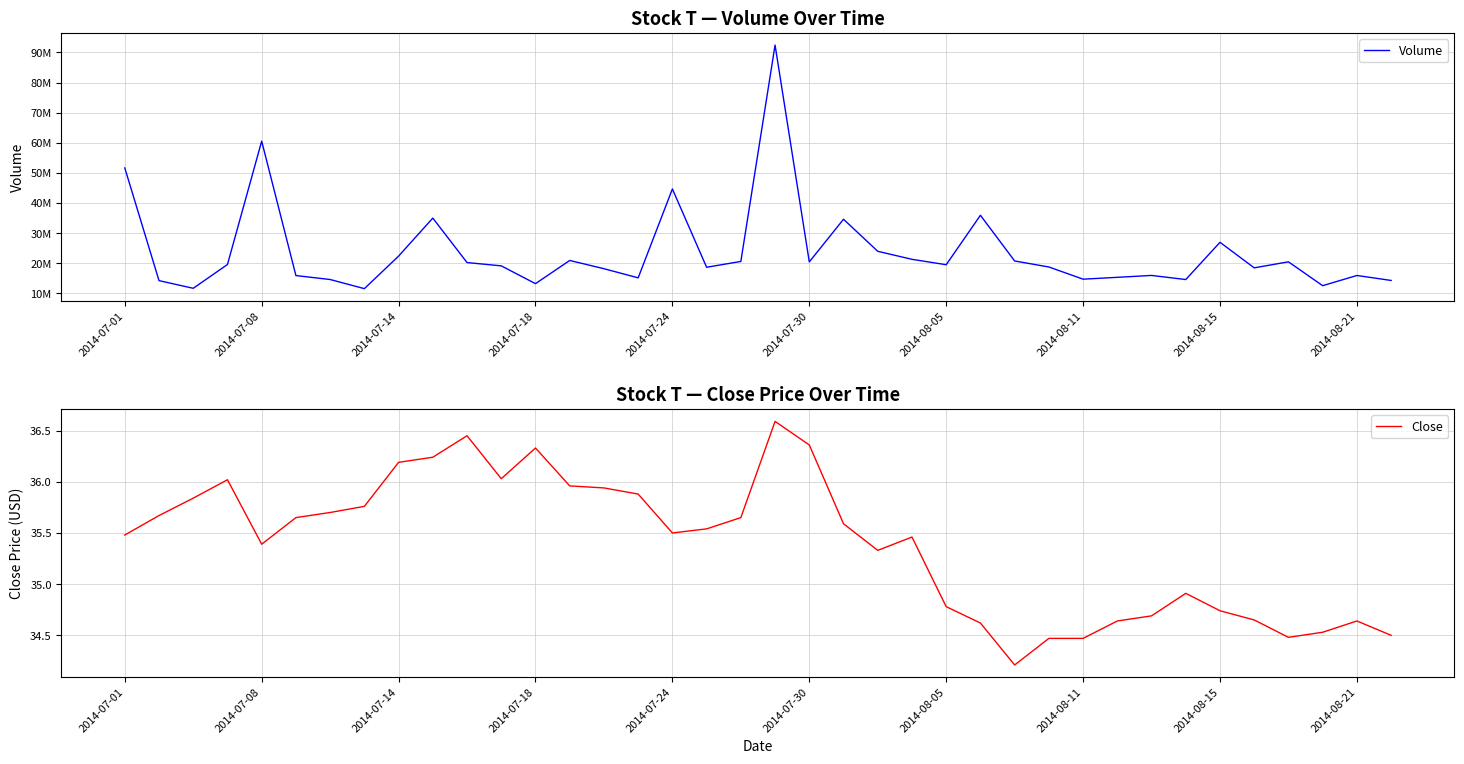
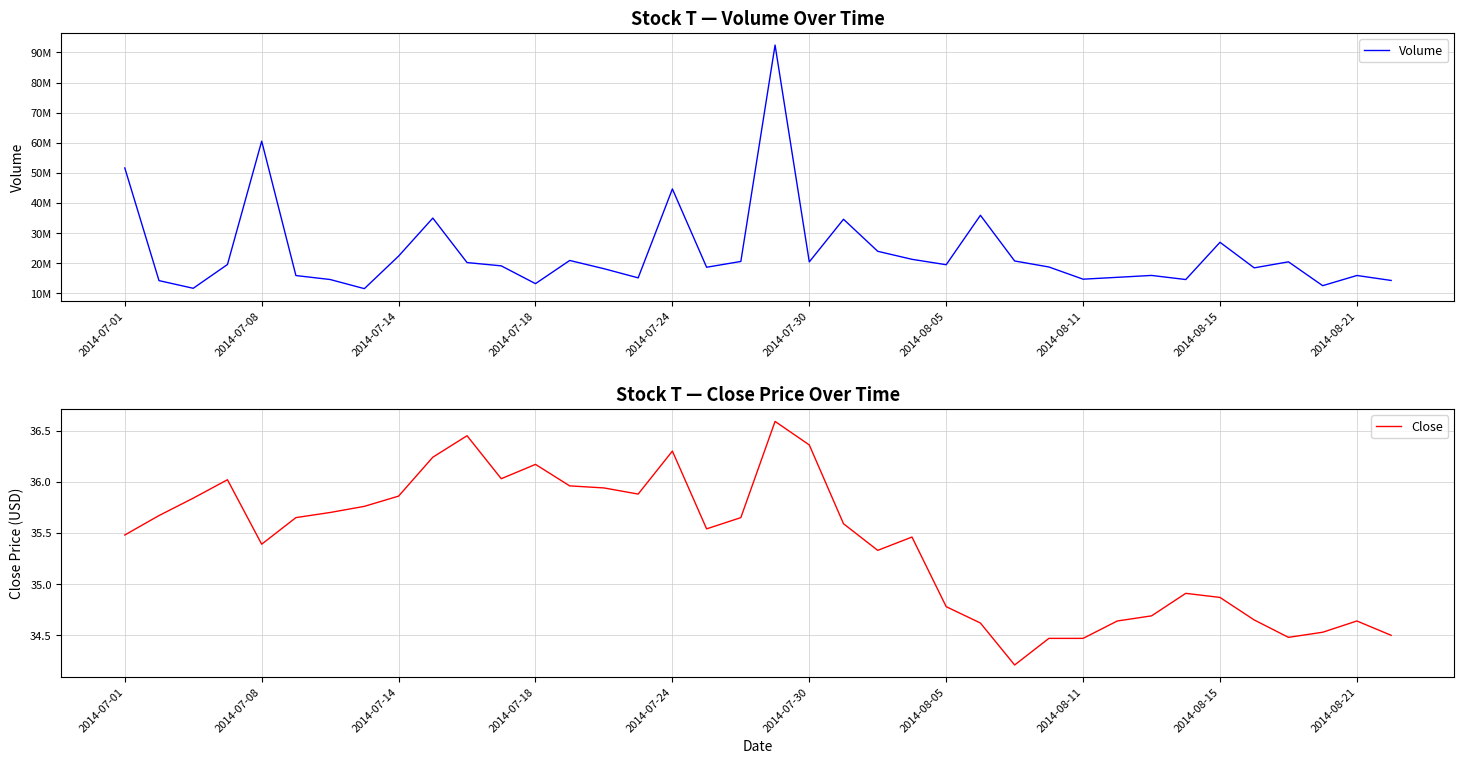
  {
    "Stock T — Volume Over Time": {
      "2014-07-01": 52000000,
      "2014-07-08": 61000000,
      "2014-07-14": 22000000,
      "2014-07-18": 13000000,
      "2014-07-24": 45000000,
      "2014-07-30": 20000000,
      "2014-08-05": 20000000,
      "2014-08-11": 15000000,
      "2014-08-15": 27000000,
      "2014-08-21": 16000000
    },
    "Stock T — Close Price Over Time": {
      "2014-07-01": 35.48,
      "2014-07-08": 35.39,
-     "2014-07-14": 36.19,
-     "2014-07-18": 36.33,
-     "2014-07-24": 35.5,
+     "2014-07-14": 35.86,
+     "2014-07-18": 36.17,
+     "2014-07-24": 36.3,
      "2014-07-30": 36.36,
      "2014-08-05": 34.78,
      "2014-08-11": 34.47,
-     "2014-08-15": 34.74,
+     "2014-08-15": 34.87,
      "2014-08-21": 34.64
    }
  }
